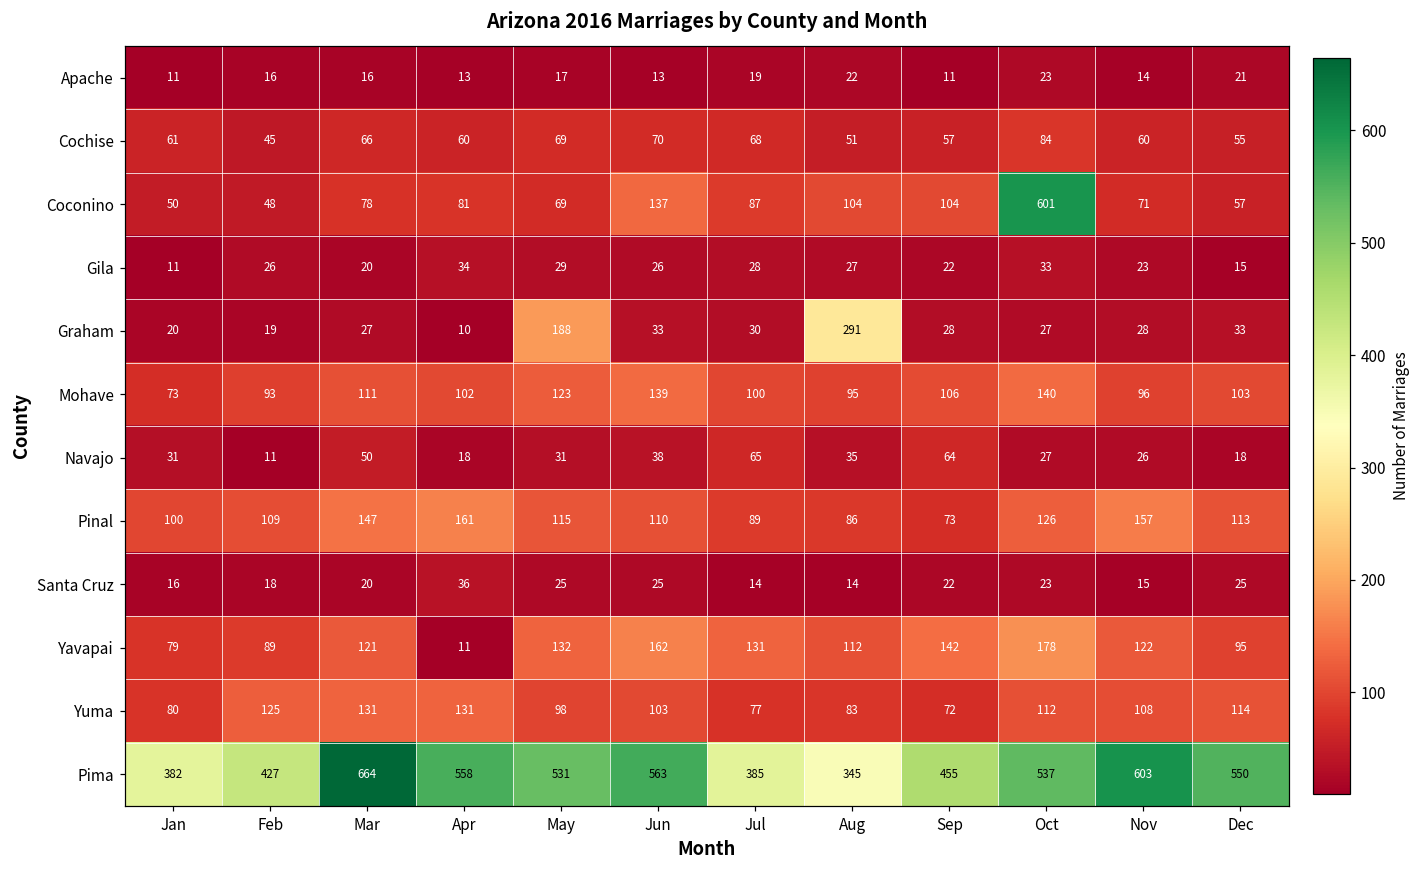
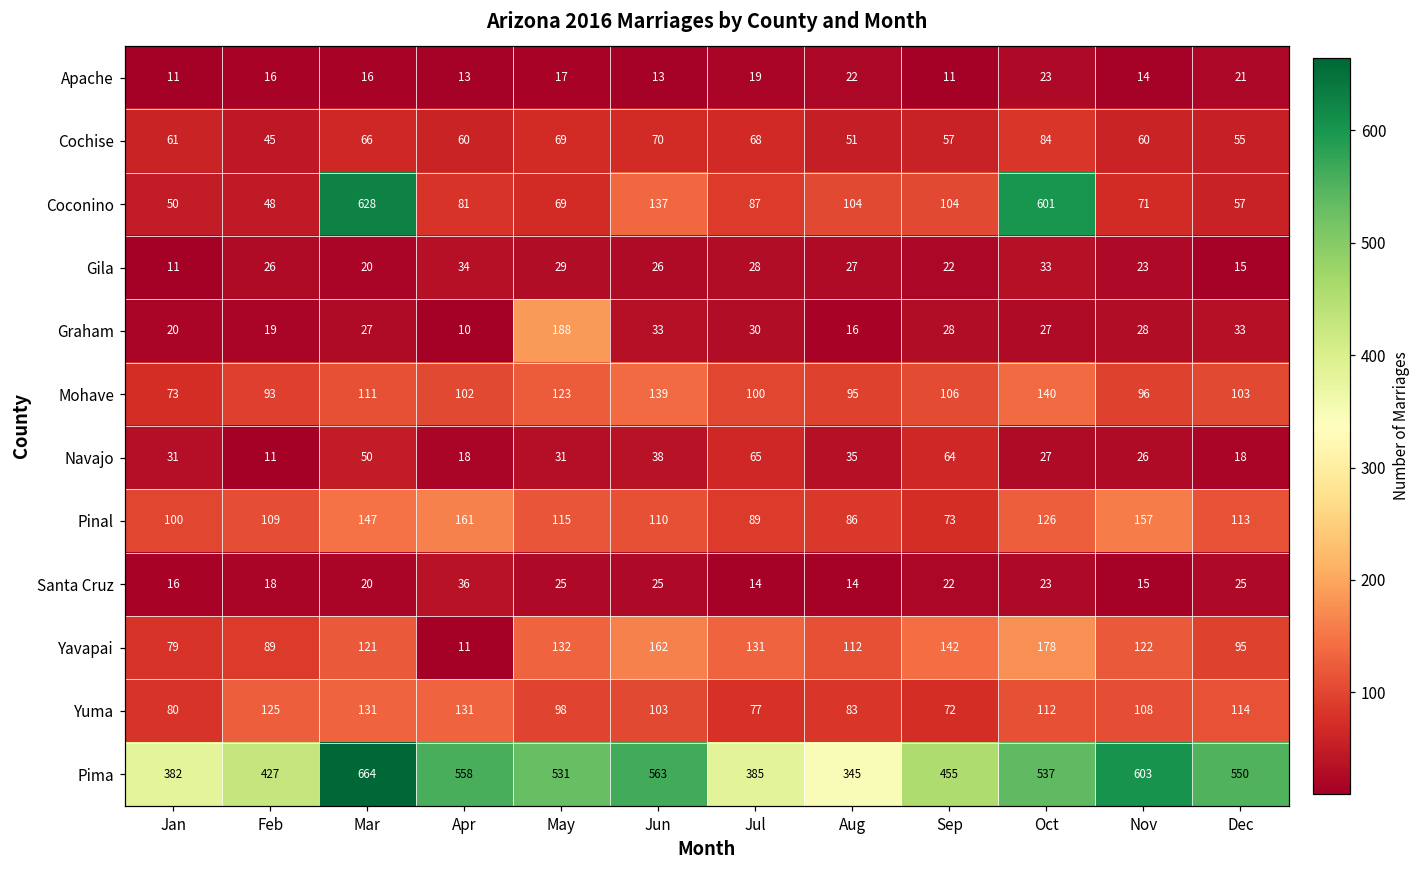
  {
    "Apache": {
      "Jan": 11,
      "Feb": 16,
      "Mar": 16,
      "Apr": 13,
      "May": 17,
      "Jun": 13,
      "Jul": 19,
      "Aug": 22,
      "Sep": 11,
      "Oct": 23,
      "Nov": 14,
      "Dec": 21
    },
    "Cochise": {
      "Jan": 61,
      "Feb": 45,
      "Mar": 66,
      "Apr": 60,
      "May": 69,
      "Jun": 70,
      "Jul": 68,
      "Aug": 51,
      "Sep": 57,
      "Oct": 84,
      "Nov": 60,
      "Dec": 55
    },
    "Coconino": {
      "Jan": 50,
      "Feb": 48,
-     "Mar": 78,
+     "Mar": 628,
      "Apr": 81,
      "May": 69,
      "Jun": 137,
      "Jul": 87,
      "Aug": 104,
      "Sep": 104,
      "Oct": 601,
      "Nov": 71,
      "Dec": 57
    },
    "Gila": {
      "Jan": 11,
      "Feb": 26,
      "Mar": 20,
      "Apr": 34,
      "May": 29,
      "Jun": 26,
      "Jul": 28,
      "Aug": 27,
      "Sep": 22,
      "Oct": 33,
      "Nov": 23,
      "Dec": 15
    },
    "Graham": {
      "Jan": 20,
      "Feb": 19,
      "Mar": 27,
      "Apr": 10,
      "May": 188,
      "Jun": 33,
      "Jul": 30,
-     "Aug": 291,
+     "Aug": 16,
      "Sep": 28,
      "Oct": 27,
      "Nov": 28,
      "Dec": 33
    },
    "Mohave": {
      "Jan": 73,
      "Feb": 93,
      "Mar": 111,
      "Apr": 102,
      "May": 123,
      "Jun": 139,
      "Jul": 100,
      "Aug": 95,
      "Sep": 106,
      "Oct": 140,
      "Nov": 96,
      "Dec": 103
    },
    "Navajo": {
      "Jan": 31,
      "Feb": 11,
      "Mar": 50,
      "Apr": 18,
      "May": 31,
      "Jun": 38,
      "Jul": 65,
      "Aug": 35,
      "Sep": 64,
      "Oct": 27,
      "Nov": 26,
      "Dec": 18
    },
    "Pinal": {
      "Jan": 100,
      "Feb": 109,
      "Mar": 147,
      "Apr": 161,
      "May": 115,
      "Jun": 110,
      "Jul": 89,
      "Aug": 86,
      "Sep": 73,
      "Oct": 126,
      "Nov": 157,
      "Dec": 113
    },
    "Santa Cruz": {
      "Jan": 16,
      "Feb": 18,
      "Mar": 20,
      "Apr": 36,
      "May": 25,
      "Jun": 25,
      "Jul": 14,
      "Aug": 14,
      "Sep": 22,
      "Oct": 23,
      "Nov": 15,
      "Dec": 25
    },
    "Yavapai": {
      "Jan": 79,
      "Feb": 89,
      "Mar": 121,
      "Apr": 11,
      "May": 132,
      "Jun": 162,
      "Jul": 131,
      "Aug": 112,
      "Sep": 142,
      "Oct": 178,
      "Nov": 122,
      "Dec": 95
    },
    "Yuma": {
      "Jan": 80,
      "Feb": 125,
      "Mar": 131,
      "Apr": 131,
      "May": 98,
      "Jun": 103,
      "Jul": 77,
      "Aug": 83,
      "Sep": 72,
      "Oct": 112,
      "Nov": 108,
      "Dec": 114
    },
    "Pima": {
      "Jan": 382,
      "Feb": 427,
      "Mar": 664,
      "Apr": 558,
      "May": 531,
      "Jun": 563,
      "Jul": 385,
      "Aug": 345,
      "Sep": 455,
      "Oct": 537,
      "Nov": 603,
      "Dec": 550
    }
  }
